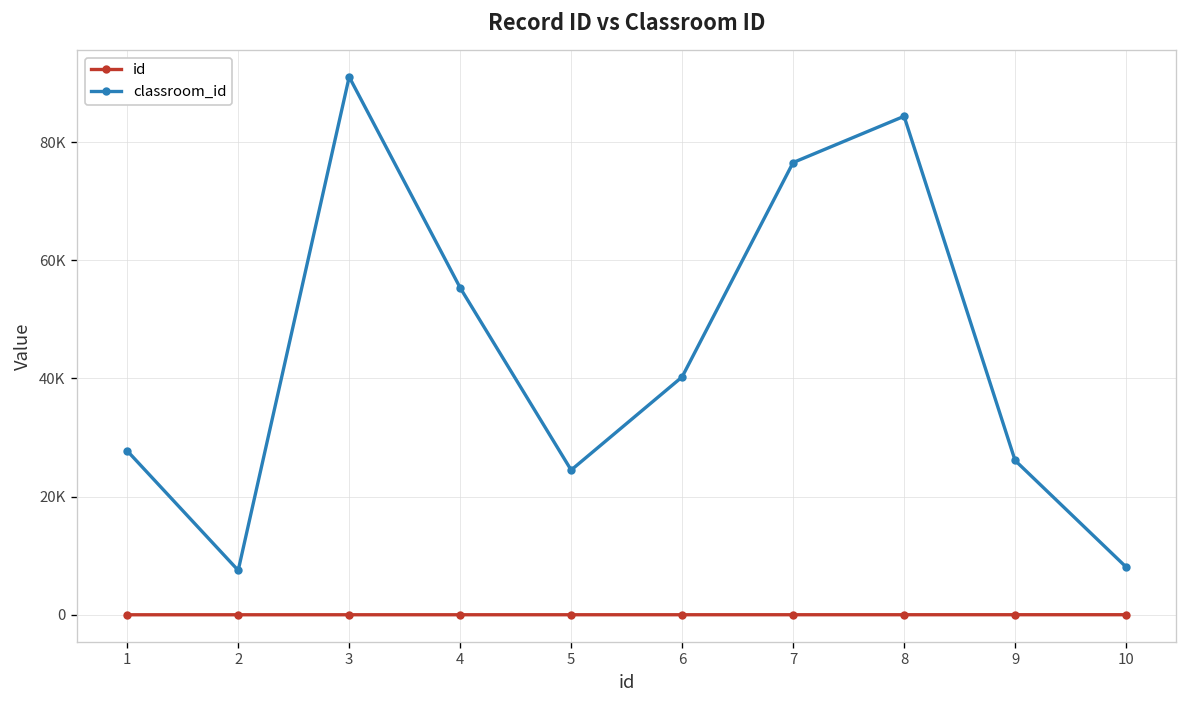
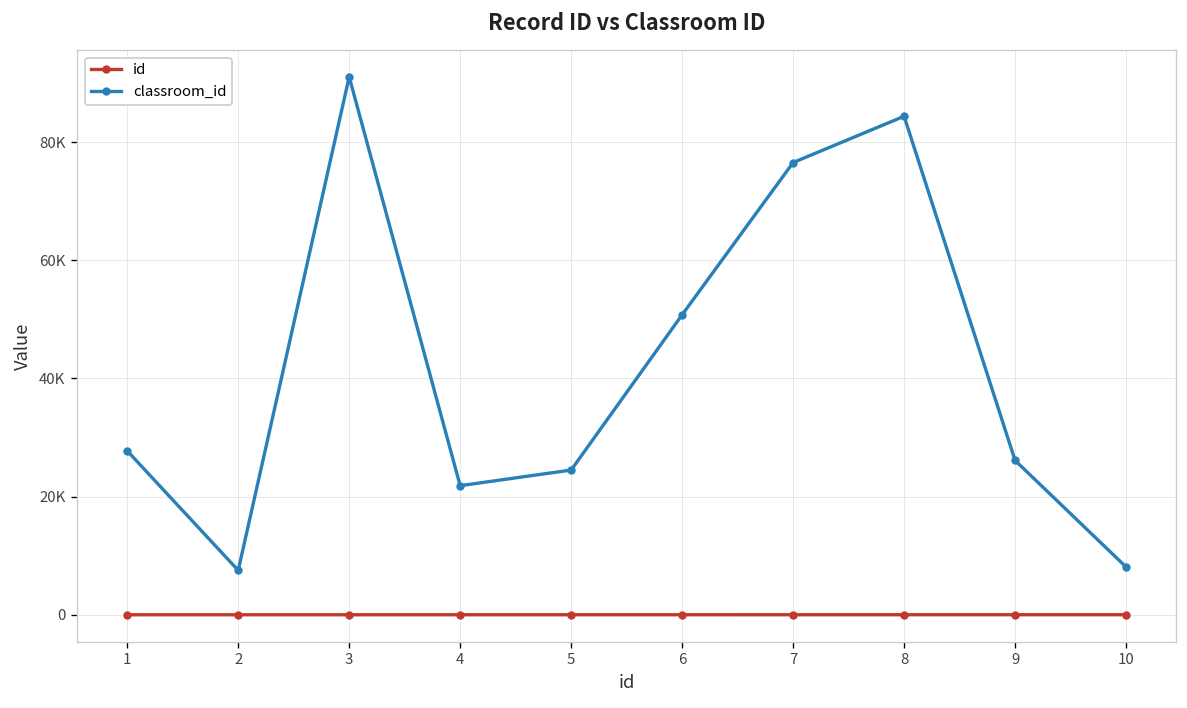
  {
    "id": {
      "1": 0,
      "2": 0,
      "3": 0,
      "4": 0,
      "5": 0,
      "6": 0,
      "7": 0,
      "8": 0,
      "9": 0,
      "10": 0
    },
    "classroom_id": {
      "1": 28000,
      "2": 8000,
      "3": 91000,
-     "4": 55000,
+     "4": 22000,
      "5": 24000,
-     "6": 40000,
+     "6": 51000,
      "7": 77000,
      "8": 84000,
      "9": 26000,
      "10": 8000
    }
  }
